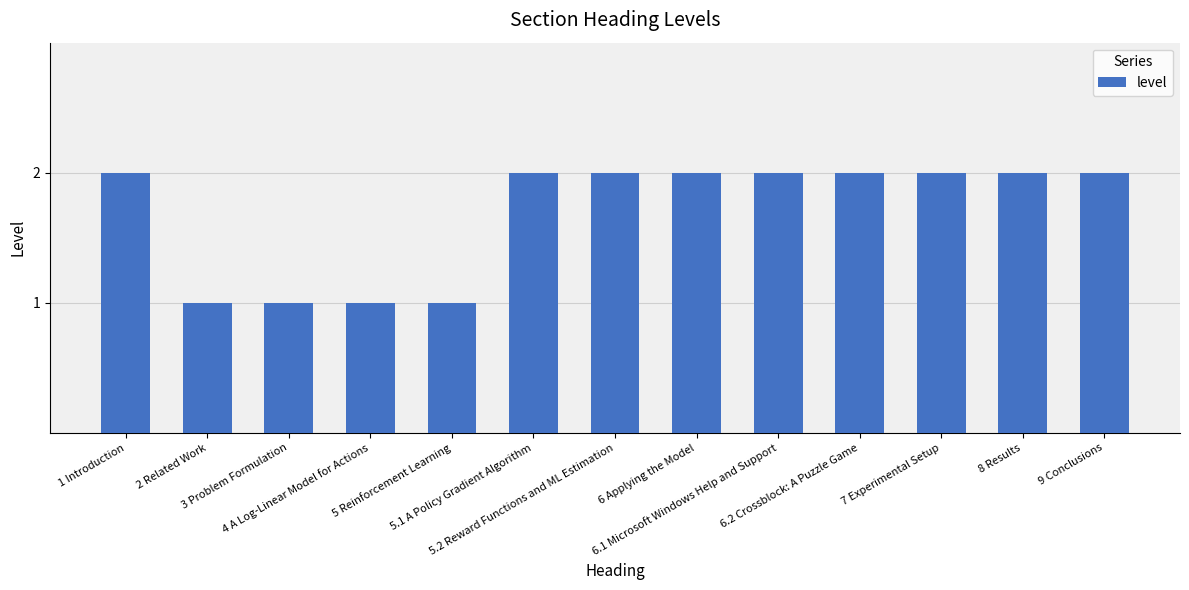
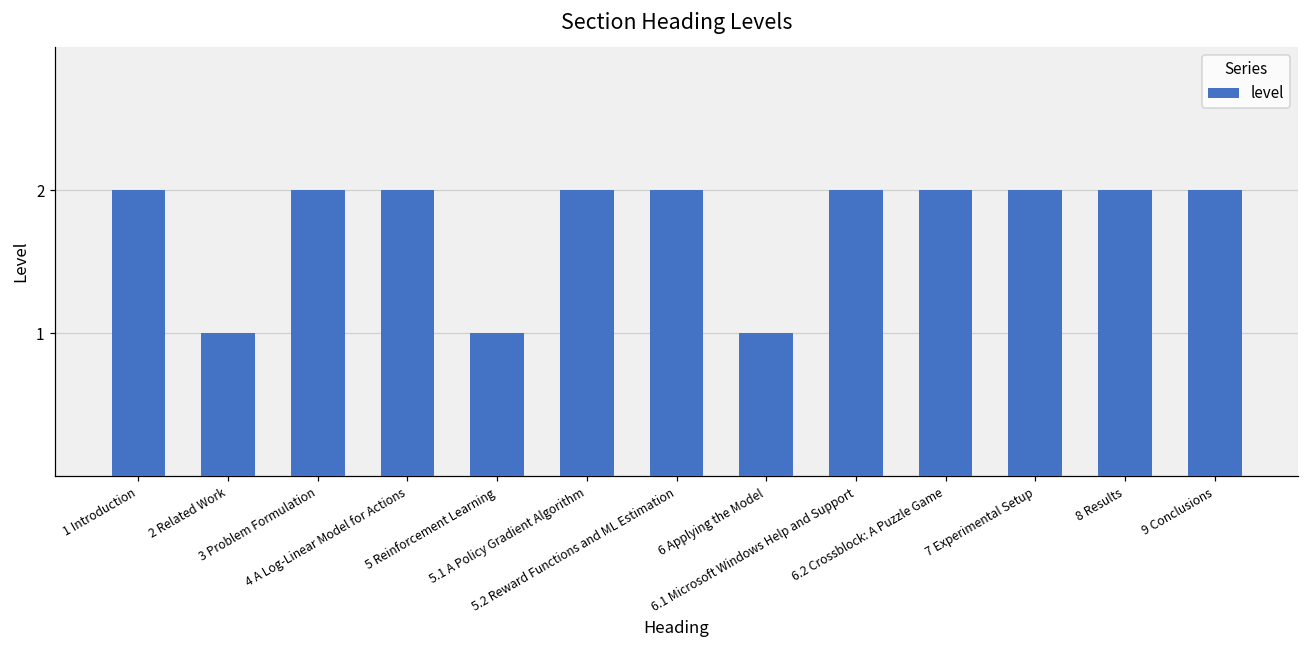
  {
    "1 Introduction": 2,
    "2 Related Work": 1,
-   "3 Problem Formulation": 1,
-   "4 A Log-Linear Model for Actions": 1,
+   "3 Problem Formulation": 2,
+   "4 A Log-Linear Model for Actions": 2,
    "5 Reinforcement Learning": 1,
    "5.1 A Policy Gradient Algorithm": 2,
    "5.2 Reward Functions and ML Estimation": 2,
-   "6 Applying the Model": 2,
+   "6 Applying the Model": 1,
    "6.1 Microsoft Windows Help and Support": 2,
    "6.2 Crossblock: A Puzzle Game": 2,
    "7 Experimental Setup": 2,
    "8 Results": 2,
    "9 Conclusions": 2
  }
